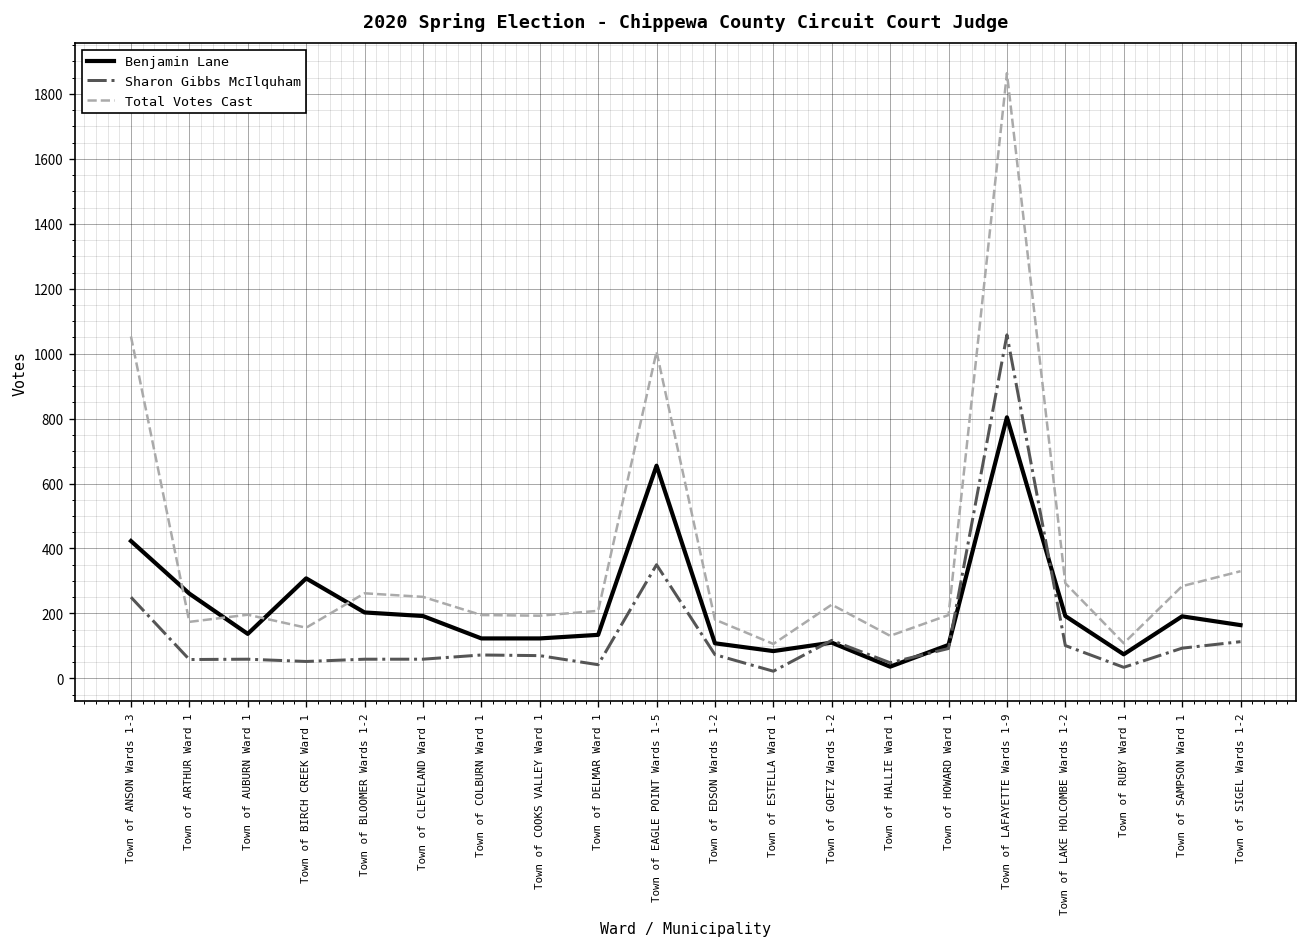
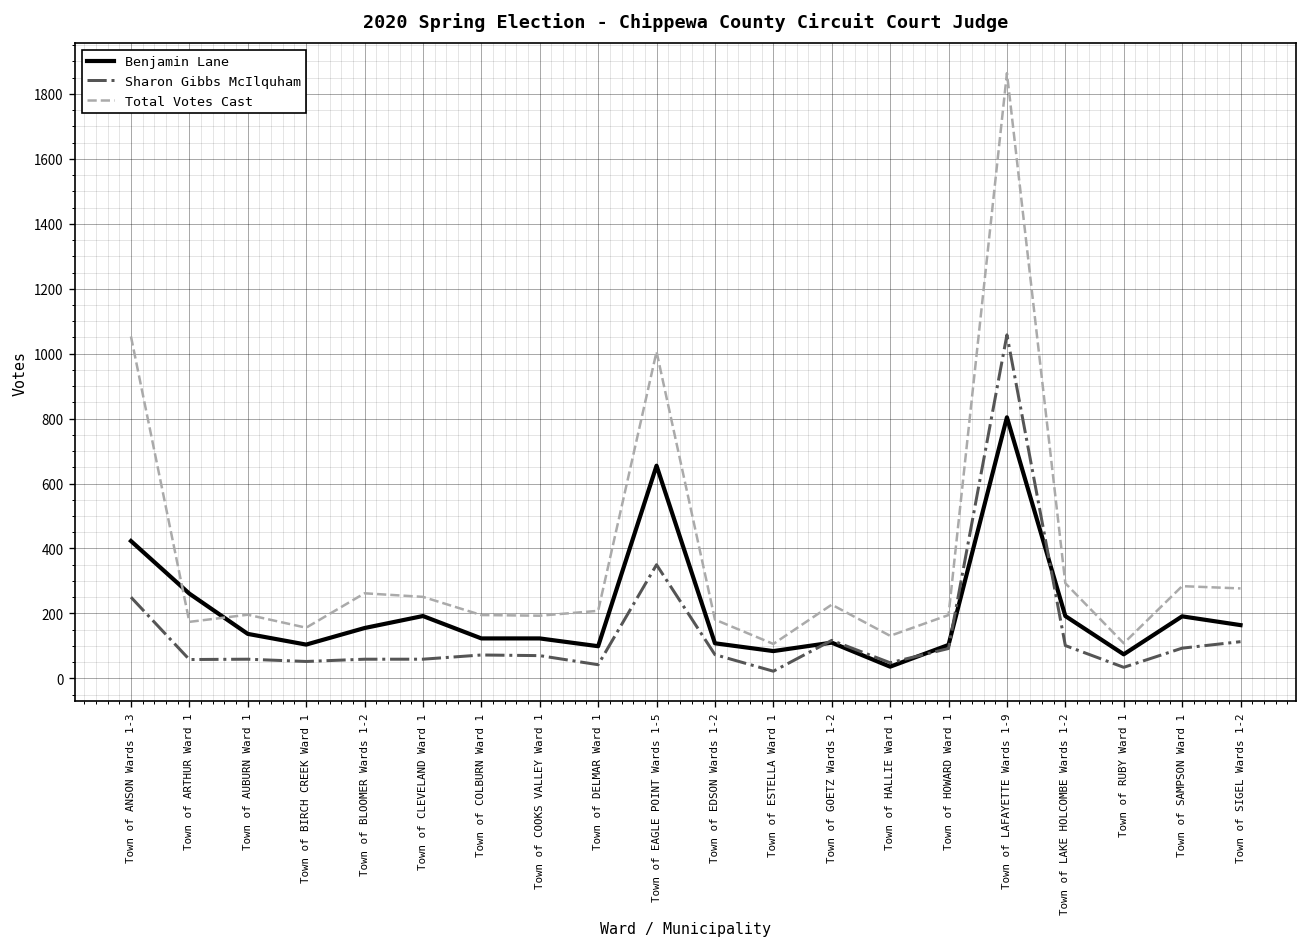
  {
    "Benjamin Lane": {
      "Town of ANSON Wards 1-3": 420,
      "Town of ARTHUR Ward 1": 260,
      "Town of AUBURN Ward 1": 140,
-     "Town of BIRCH CREEK Ward 1": 310,
-     "Town of BLOOMER Wards 1-2": 200,
+     "Town of BIRCH CREEK Ward 1": 100,
+     "Town of BLOOMER Wards 1-2": 160,
      "Town of CLEVELAND Ward 1": 190,
      "Town of COLBURN Ward 1": 120,
      "Town of COOKS VALLEY Ward 1": 120,
-     "Town of DELMAR Ward 1": 130,
+     "Town of DELMAR Ward 1": 100,
      "Town of EAGLE POINT Wards 1-5": 660,
      "Town of EDSON Wards 1-2": 110,
      "Town of ESTELLA Ward 1": 80,
      "Town of HALLIE Ward 1": 40,
      "Town of HOWARD Ward 1": 100,
      "Town of LAFAYETTE Wards 1-9": 800,
      "Town of LAKE HOLCOMBE Wards 1-2": 190,
      "Town of RUBY Ward 1": 70,
      "Town of SAMPSON Ward 1": 190,
      "Town of SIGEL Wards 1-2": 160
    },
    "Sharon Gibbs McIlquham": {
      "Town of ANSON Wards 1-3": 250,
      "Town of ARTHUR Ward 1": 60,
      "Town of AUBURN Ward 1": 60,
      "Town of BIRCH CREEK Ward 1": 50,
      "Town of BLOOMER Wards 1-2": 60,
      "Town of CLEVELAND Ward 1": 60,
      "Town of COLBURN Ward 1": 70,
      "Town of COOKS VALLEY Ward 1": 70,
      "Town of DELMAR Ward 1": 40,
      "Town of EAGLE POINT Wards 1-5": 350,
      "Town of EDSON Wards 1-2": 70,
      "Town of ESTELLA Ward 1": 20,
      "Town of HALLIE Ward 1": 50,
      "Town of HOWARD Ward 1": 90,
      "Town of LAFAYETTE Wards 1-9": 1060,
      "Town of LAKE HOLCOMBE Wards 1-2": 100,
      "Town of RUBY Ward 1": 30,
      "Town of SAMPSON Ward 1": 90,
      "Town of SIGEL Wards 1-2": 110
    },
    "Total Votes Cast": {
      "Town of ANSON Wards 1-3": 1050,
      "Town of ARTHUR Ward 1": 170,
      "Town of AUBURN Ward 1": 200,
      "Town of BIRCH CREEK Ward 1": 160,
      "Town of BLOOMER Wards 1-2": 260,
      "Town of CLEVELAND Ward 1": 250,
      "Town of COLBURN Ward 1": 200,
      "Town of COOKS VALLEY Ward 1": 190,
      "Town of DELMAR Ward 1": 210,
      "Town of EAGLE POINT Wards 1-5": 1010,
      "Town of EDSON Wards 1-2": 180,
      "Town of ESTELLA Ward 1": 110,
      "Town of GOETZ Wards 1-2": 230,
      "Town of HALLIE Ward 1": 130,
      "Town of HOWARD Ward 1": 200,
      "Town of LAFAYETTE Wards 1-9": 1860,
      "Town of LAKE HOLCOMBE Wards 1-2": 290,
      "Town of RUBY Ward 1": 110,
      "Town of SAMPSON Ward 1": 280,
-     "Town of SIGEL Wards 1-2": 330
+     "Town of SIGEL Wards 1-2": 280
    }
  }
